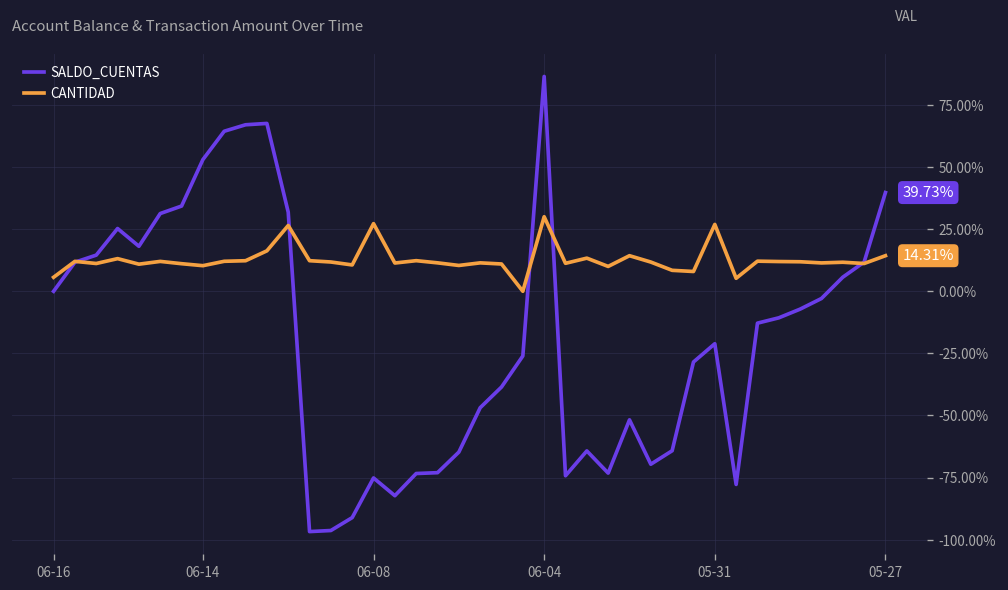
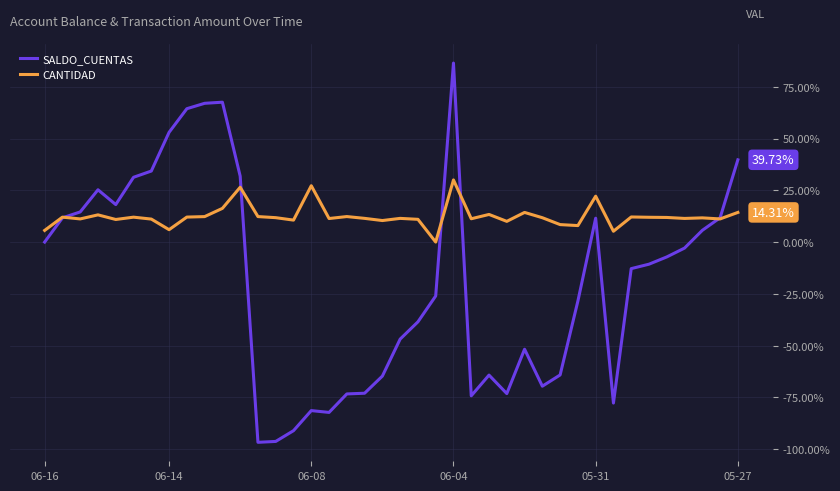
  {
    "SALDO_CUENTAS": {
      "06-16": "0%",
      "06-14": "53%",
-     "06-08": "-75%",
+     "06-08": "-81%",
      "06-04": "86%",
-     "05-31": "-21%"
+     "05-31": "12%"
    },
    "CANTIDAD": {
      "06-16": "6%",
-     "06-14": "10%",
+     "06-14": "6%",
      "06-08": "27%",
      "06-04": "30%",
-     "05-31": "27%"
+     "05-31": "22%"
    }
  }
